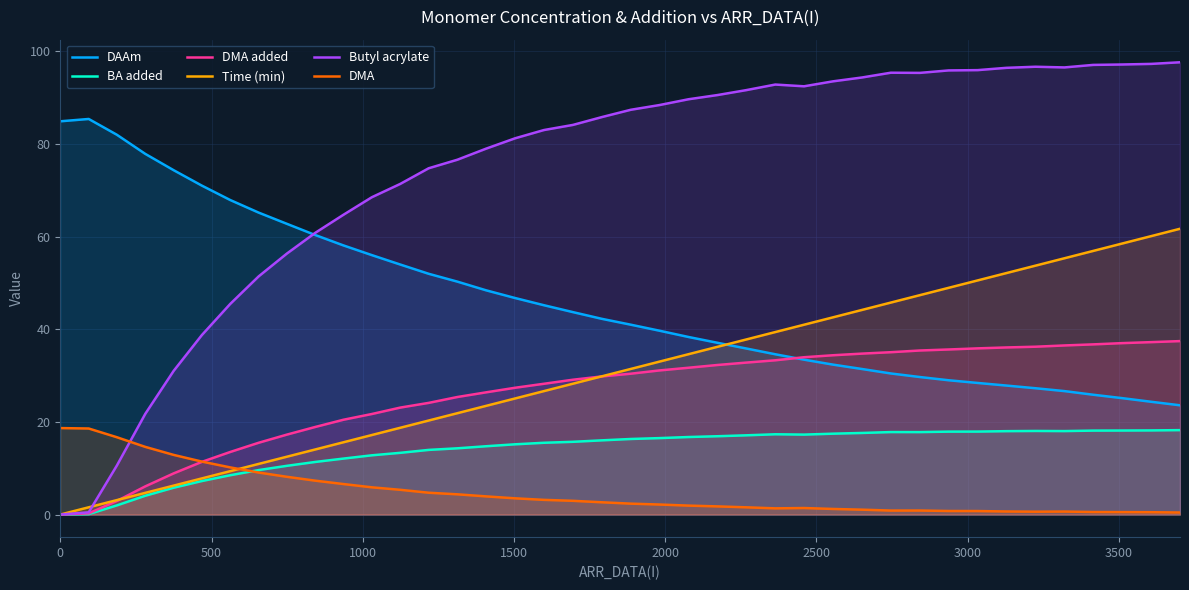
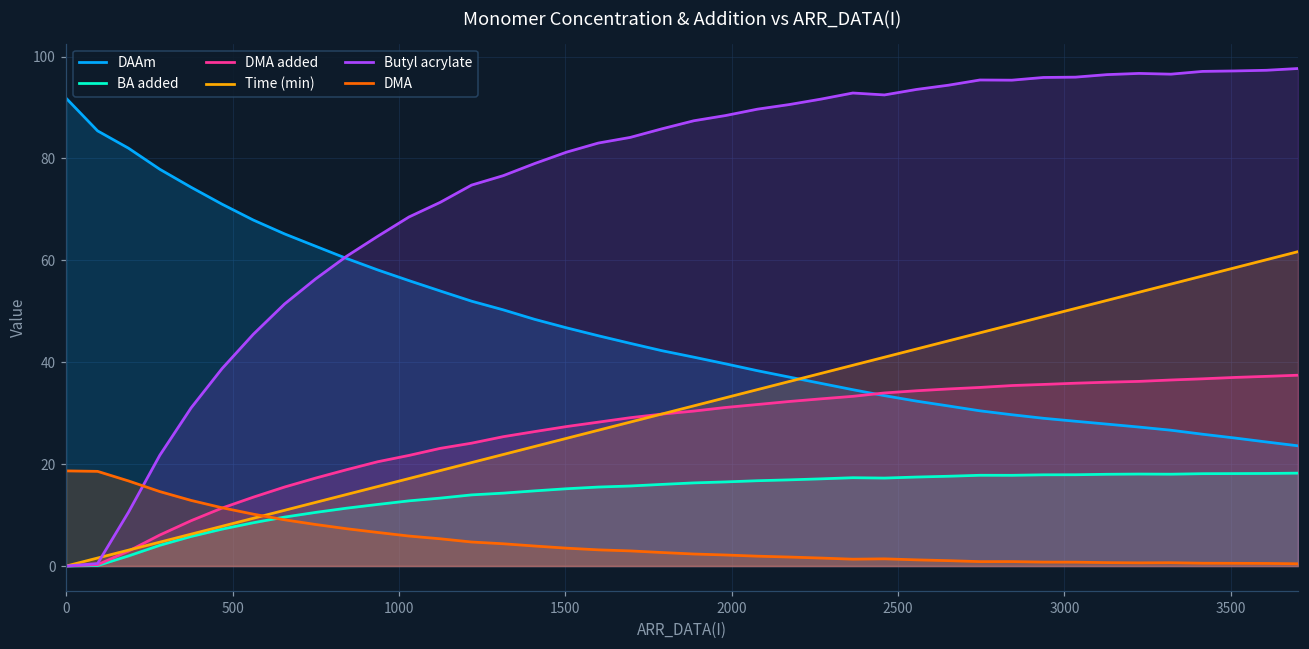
  {
    "DAAm": {
-     "0": 85
+     "0": 92
    },
    "DMA": {
      "0": 19
    }
  }
